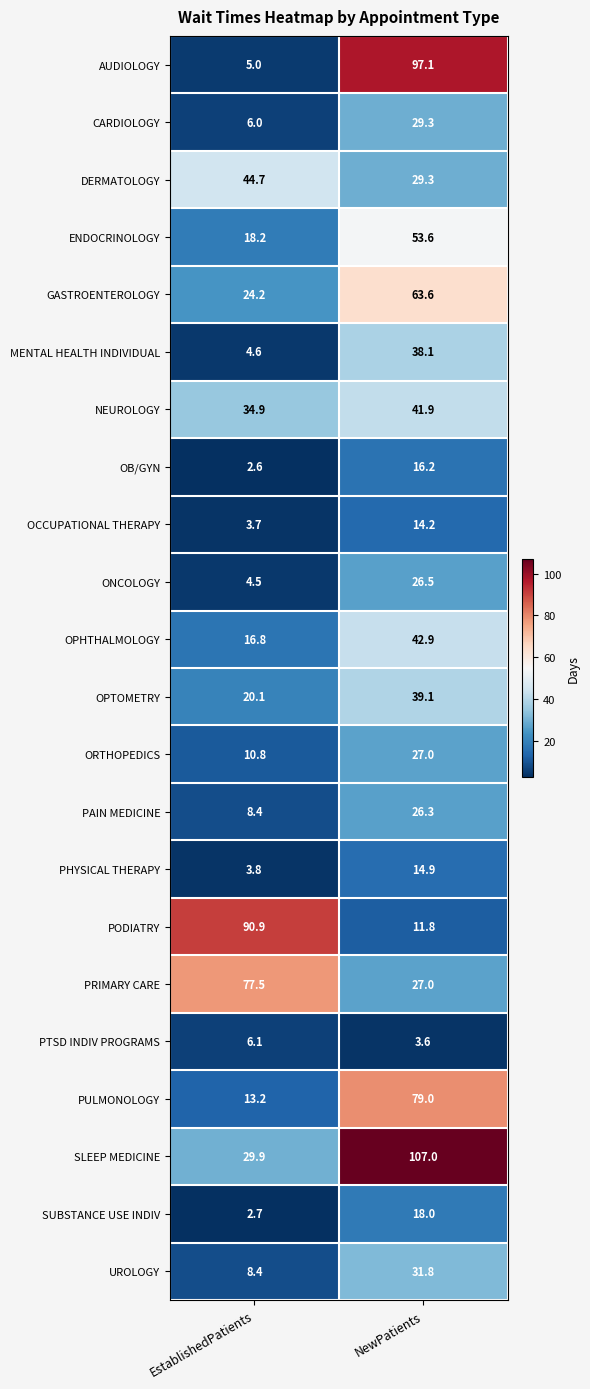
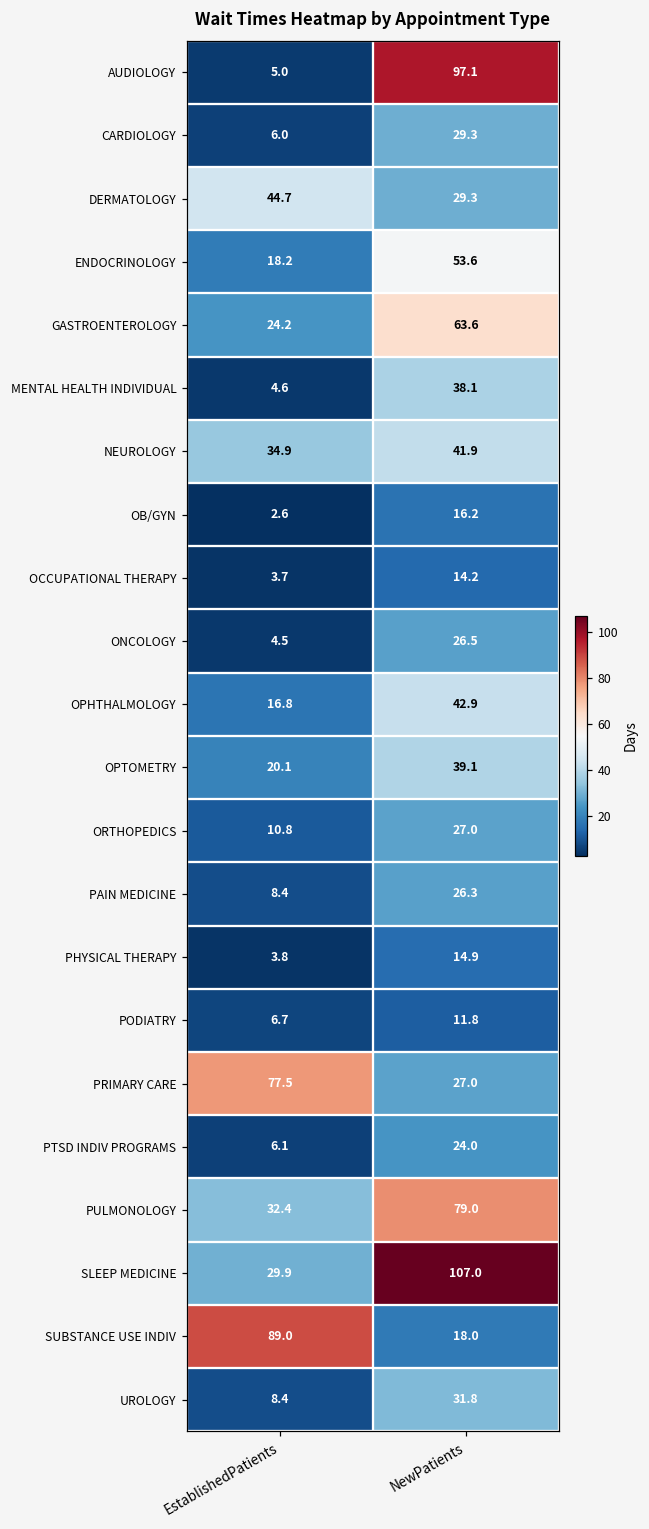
  {
    "AUDIOLOGY": {
      "EstablishedPatients": 5.0,
      "NewPatients": 97.1
    },
    "CARDIOLOGY": {
      "EstablishedPatients": 6.0,
      "NewPatients": 29.3
    },
    "DERMATOLOGY": {
      "EstablishedPatients": 44.7,
      "NewPatients": 29.3
    },
    "ENDOCRINOLOGY": {
      "EstablishedPatients": 18.2,
      "NewPatients": 53.6
    },
    "GASTROENTEROLOGY": {
      "EstablishedPatients": 24.2,
      "NewPatients": 63.6
    },
    "MENTAL HEALTH INDIVIDUAL": {
      "EstablishedPatients": 4.6,
      "NewPatients": 38.1
    },
    "NEUROLOGY": {
      "EstablishedPatients": 34.9,
      "NewPatients": 41.9
    },
    "OB/GYN": {
      "EstablishedPatients": 2.6,
      "NewPatients": 16.2
    },
    "OCCUPATIONAL THERAPY": {
      "EstablishedPatients": 3.7,
      "NewPatients": 14.2
    },
    "ONCOLOGY": {
      "EstablishedPatients": 4.5,
      "NewPatients": 26.5
    },
    "OPHTHALMOLOGY": {
      "EstablishedPatients": 16.8,
      "NewPatients": 42.9
    },
    "OPTOMETRY": {
      "EstablishedPatients": 20.1,
      "NewPatients": 39.1
    },
    "ORTHOPEDICS": {
      "EstablishedPatients": 10.8,
      "NewPatients": 27.0
    },
    "PAIN MEDICINE": {
      "EstablishedPatients": 8.4,
      "NewPatients": 26.3
    },
    "PHYSICAL THERAPY": {
      "EstablishedPatients": 3.8,
      "NewPatients": 14.9
    },
    "PODIATRY": {
-     "EstablishedPatients": 90.9,
+     "EstablishedPatients": 6.7,
      "NewPatients": 11.8
    },
    "PRIMARY CARE": {
      "EstablishedPatients": 77.5,
      "NewPatients": 27.0
    },
    "PTSD INDIV PROGRAMS": {
      "EstablishedPatients": 6.1,
-     "NewPatients": 3.6
+     "NewPatients": 24.0
    },
    "PULMONOLOGY": {
-     "EstablishedPatients": 13.2,
+     "EstablishedPatients": 32.4,
      "NewPatients": 79.0
    },
    "SLEEP MEDICINE": {
      "EstablishedPatients": 29.9,
      "NewPatients": 107.0
    },
    "SUBSTANCE USE INDIV": {
-     "EstablishedPatients": 2.7,
+     "EstablishedPatients": 89.0,
      "NewPatients": 18.0
    },
    "UROLOGY": {
      "EstablishedPatients": 8.4,
      "NewPatients": 31.8
    }
  }
